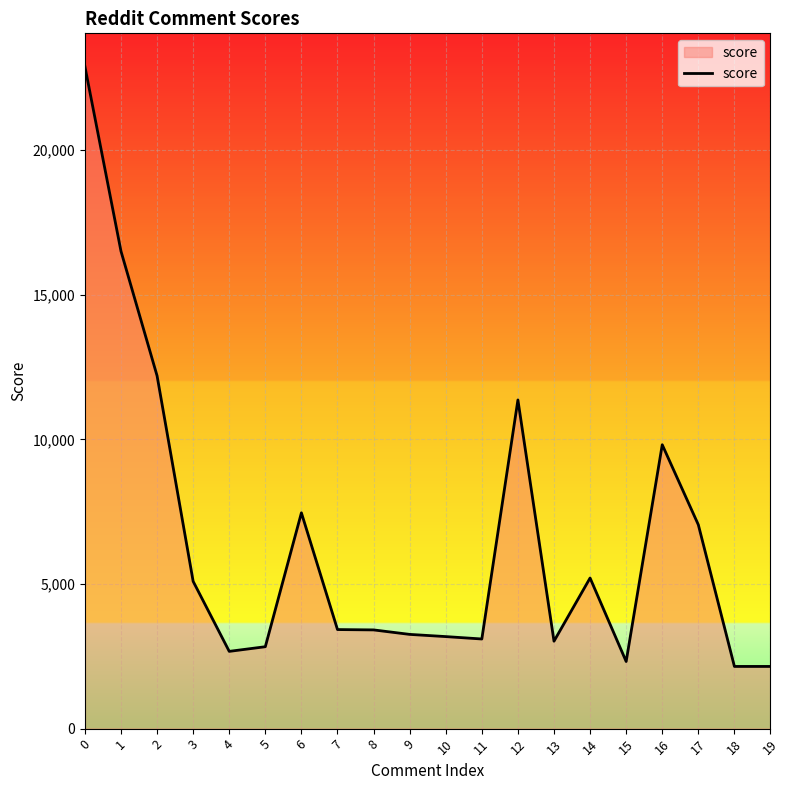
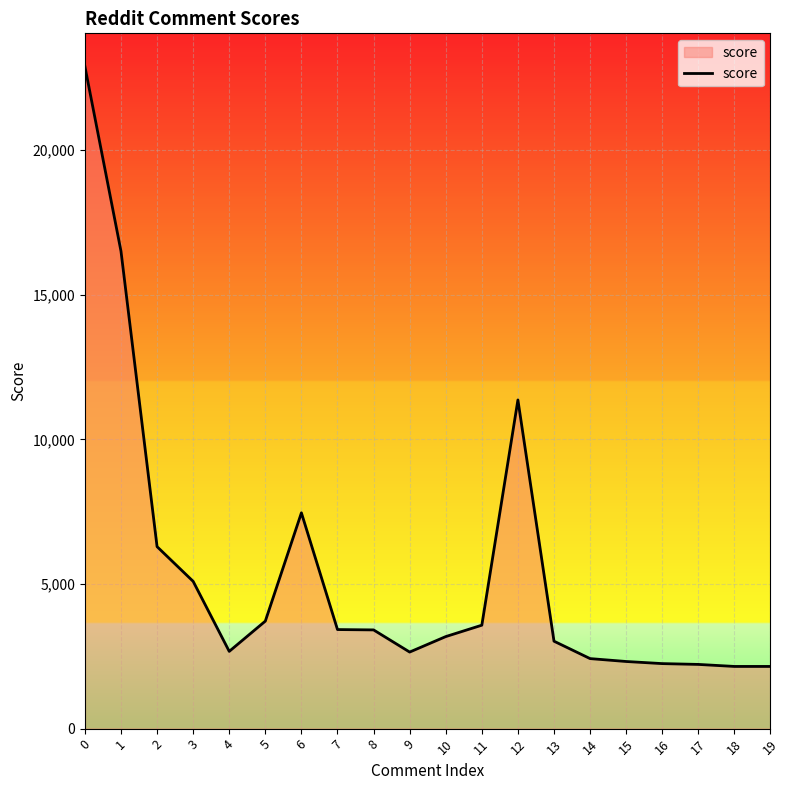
  {
    "0": "22,900",
    "1": "16,500",
-   "2": "12,200",
+   "2": "6,300",
    "3": "5,100",
    "4": "2,700",
-   "5": "2,800",
+   "5": "3,700",
    "6": "7,500",
    "7": "3,400",
    "8": "3,400",
-   "9": "3,300",
+   "9": "2,600",
    "10": "3,200",
-   "11": "3,100",
+   "11": "3,600",
    "12": "11,400",
    "13": "3,000",
-   "14": "5,200",
+   "14": "2,400",
    "15": "2,300",
-   "16": "9,800",
-   "17": "7,000",
+   "16": "2,200",
+   "17": "2,200",
    "18": "2,200",
    "19": "2,200"
  }
